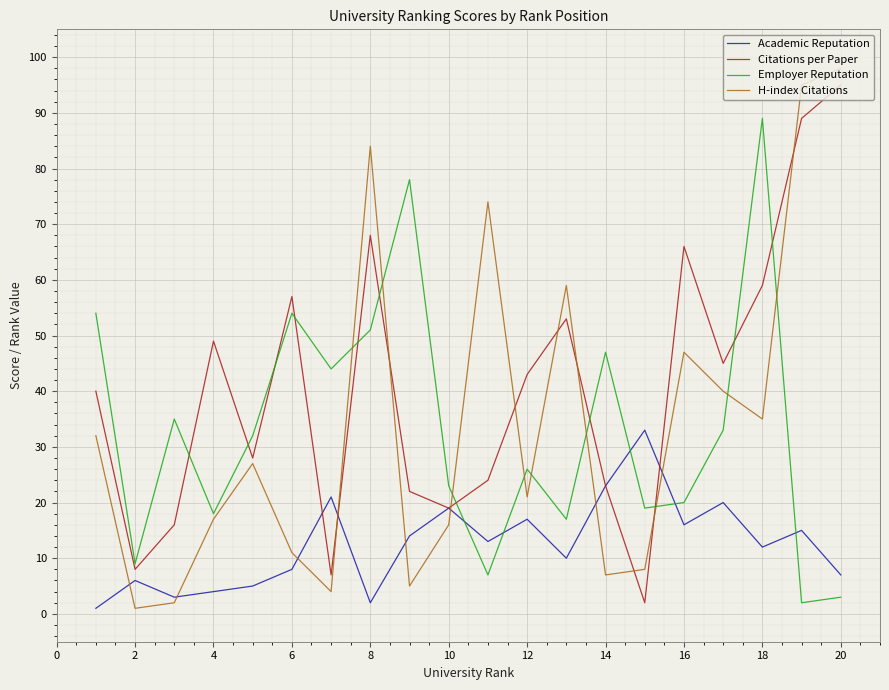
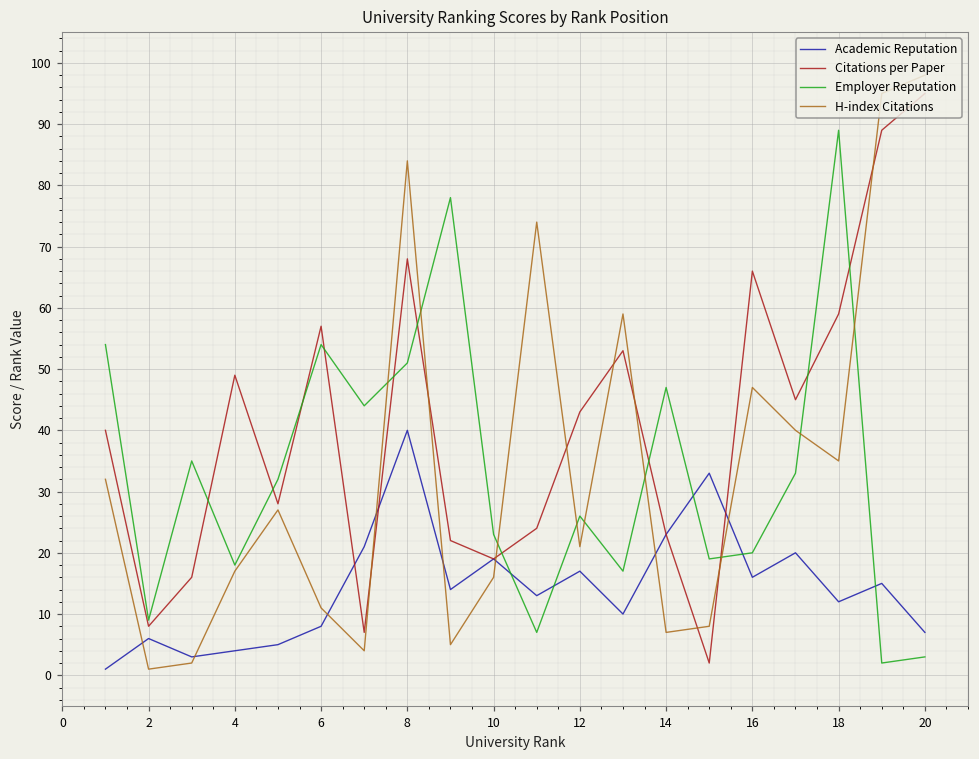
  {
    "Academic Reputation": {
      "2": 6,
      "4": 4,
      "6": 8,
-     "8": 2,
+     "8": 40,
      "12": 17,
      "16": 16,
      "18": 12,
      "20": 7
    },
    "Citations per Paper": {
      "2": 8,
      "4": 49,
      "6": 57,
      "8": 68,
      "12": 43,
      "16": 66,
      "18": 59
    },
    "Employer Reputation": {
      "2": 9,
      "4": 18,
      "6": 54,
      "8": 51,
      "10": 23,
      "12": 26,
      "14": 47,
      "16": 20,
      "18": 89,
      "20": 3
    },
    "H-index Citations": {
      "2": 1,
      "4": 17,
      "6": 11,
      "8": 84,
      "10": 16,
      "12": 21,
      "14": 7,
      "16": 47,
      "18": 35
    }
  }
